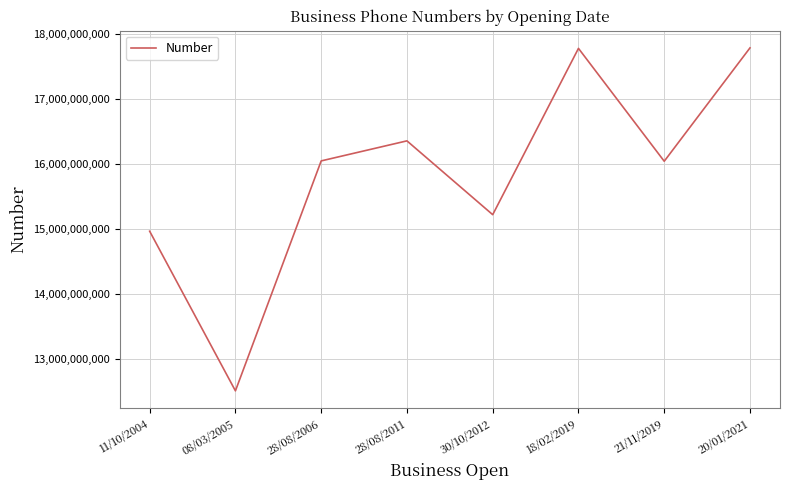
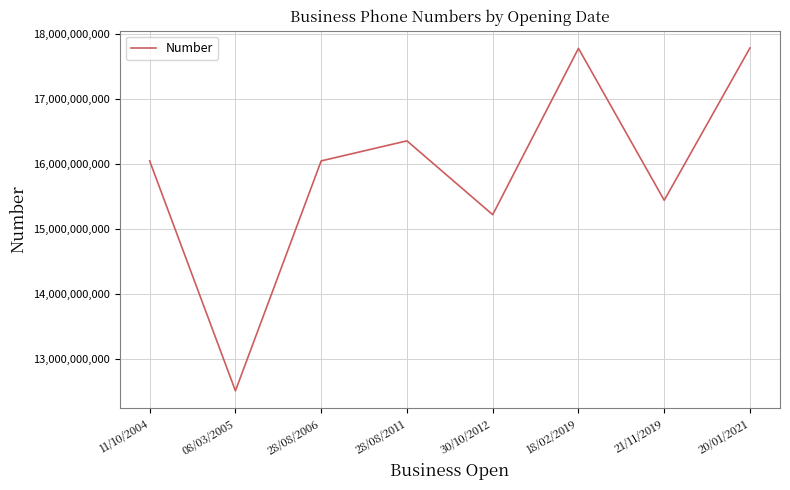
  {
-   "11/10/2004": "15,000,000,000",
+   "11/10/2004": "16,000,000,000",
    "08/03/2005": "12,500,000,000",
    "28/08/2006": "16,000,000,000",
    "28/08/2011": "16,400,000,000",
    "30/10/2012": "15,200,000,000",
    "18/02/2019": "17,800,000,000",
-   "21/11/2019": "16,000,000,000",
+   "21/11/2019": "15,400,000,000",
    "20/01/2021": "17,800,000,000"
  }
